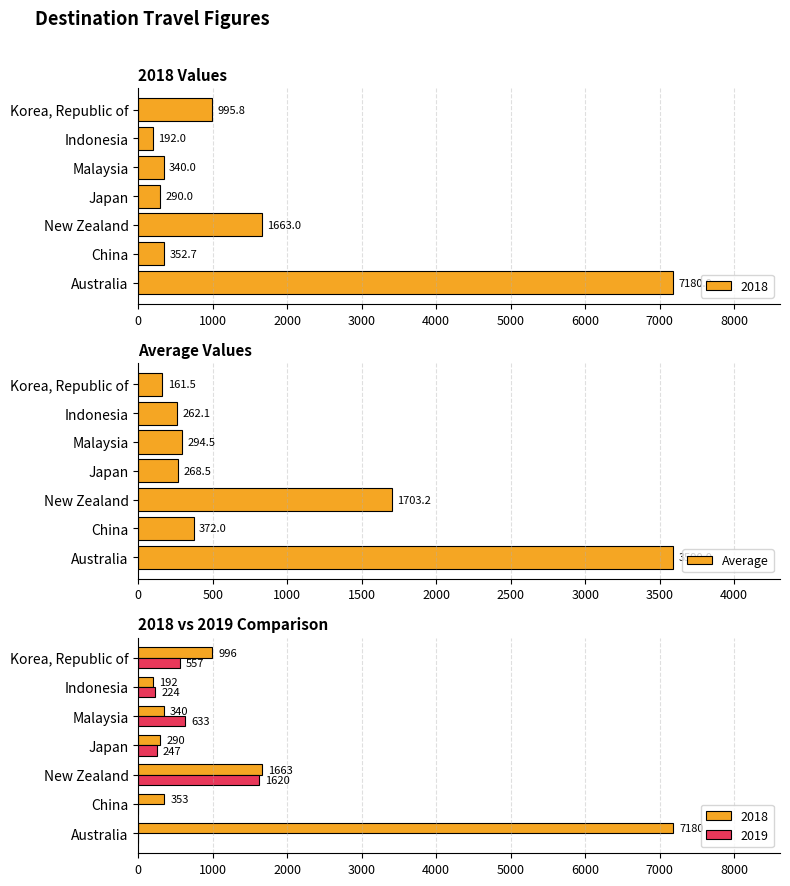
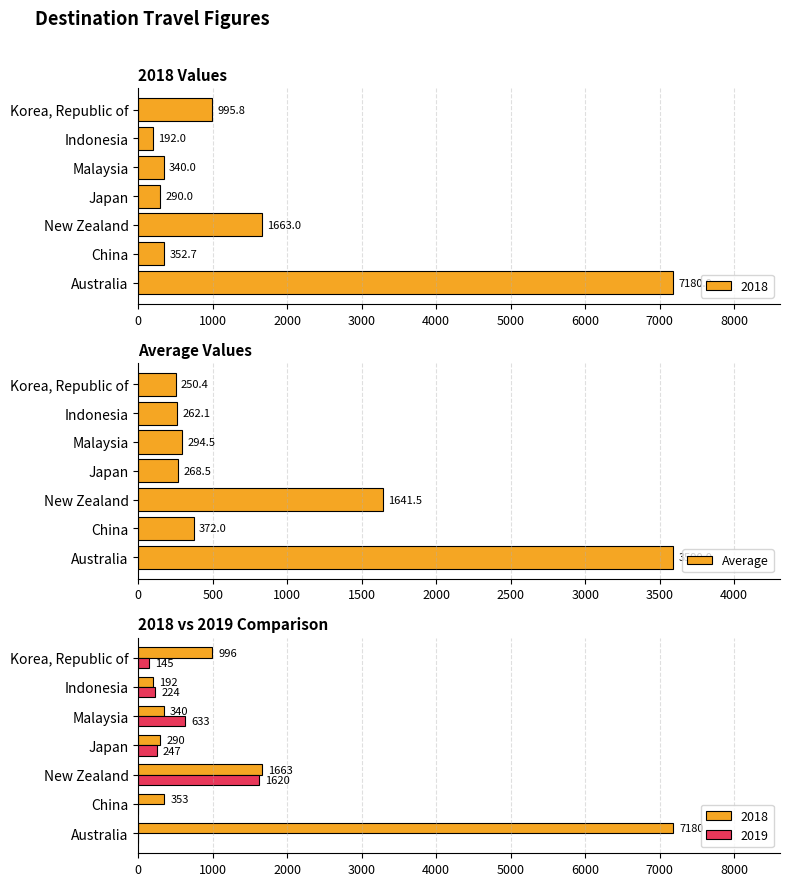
  {
    "2018 Values": {
      "Korea, Republic of": 995.8,
      "Indonesia": 192.0,
      "Malaysia": 340.0,
      "Japan": 290.0,
      "New Zealand": 1663.0,
      "China": 352.7
    },
    "Average Values": {
-     "Korea, Republic of": 161.5,
+     "Korea, Republic of": 250.4,
      "Indonesia": 262.1,
      "Malaysia": 294.5,
      "Japan": 268.5,
-     "New Zealand": 1703.2,
+     "New Zealand": 1641.5,
      "China": 372.0
    },
    "2018 vs 2019 Comparison": {
      "2018": {
        "Korea, Republic of": 996,
        "Indonesia": 192,
        "Malaysia": 340,
        "Japan": 290,
        "New Zealand": 1663,
        "China": 353
      },
      "2019": {
-       "Korea, Republic of": 557,
+       "Korea, Republic of": 145,
        "Indonesia": 224,
        "Malaysia": 633,
        "Japan": 247,
        "New Zealand": 1620
      }
    }
  }
